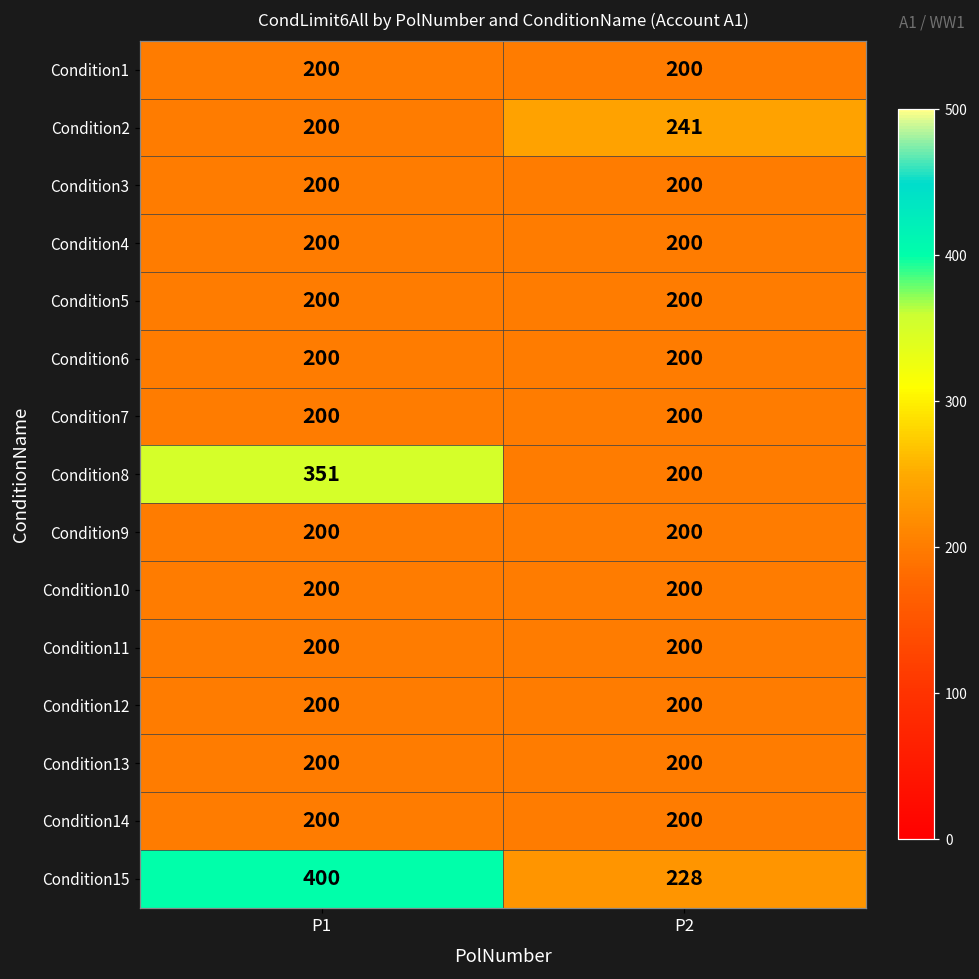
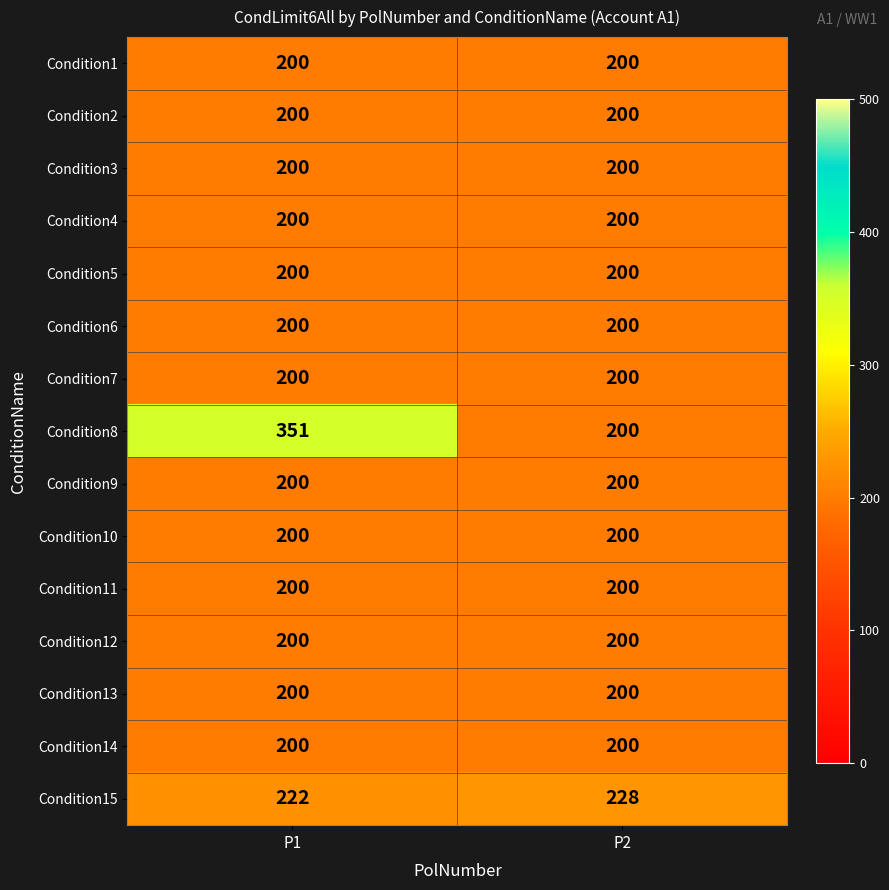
  {
    "Condition1": {
      "P1": 200,
      "P2": 200
    },
    "Condition2": {
      "P1": 200,
-     "P2": 241
+     "P2": 200
    },
    "Condition3": {
      "P1": 200,
      "P2": 200
    },
    "Condition4": {
      "P1": 200,
      "P2": 200
    },
    "Condition5": {
      "P1": 200,
      "P2": 200
    },
    "Condition6": {
      "P1": 200,
      "P2": 200
    },
    "Condition7": {
      "P1": 200,
      "P2": 200
    },
    "Condition8": {
      "P1": 351,
      "P2": 200
    },
    "Condition9": {
      "P1": 200,
      "P2": 200
    },
    "Condition10": {
      "P1": 200,
      "P2": 200
    },
    "Condition11": {
      "P1": 200,
      "P2": 200
    },
    "Condition12": {
      "P1": 200,
      "P2": 200
    },
    "Condition13": {
      "P1": 200,
      "P2": 200
    },
    "Condition14": {
      "P1": 200,
      "P2": 200
    },
    "Condition15": {
-     "P1": 400,
+     "P1": 222,
      "P2": 228
    }
  }
